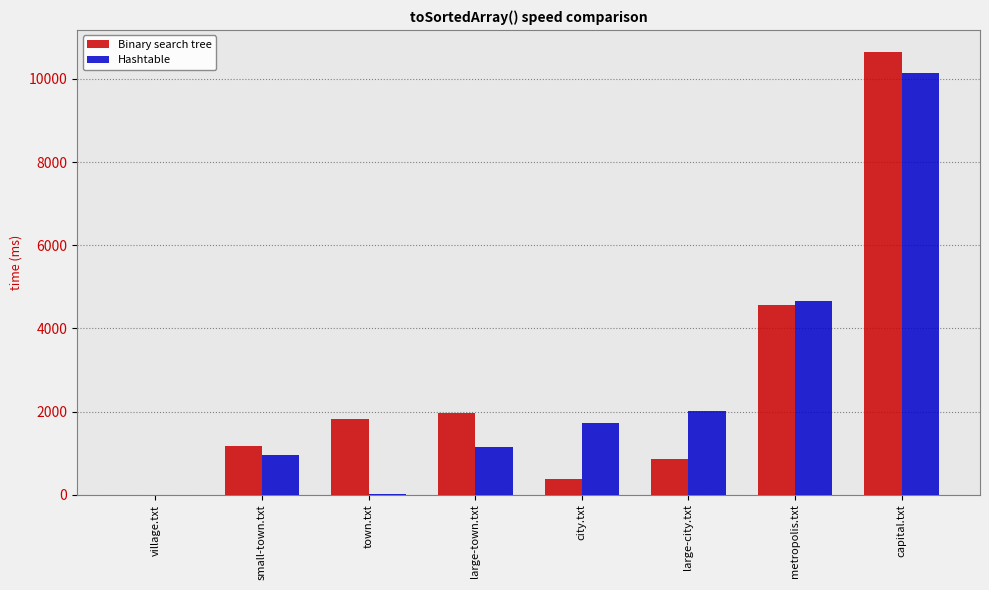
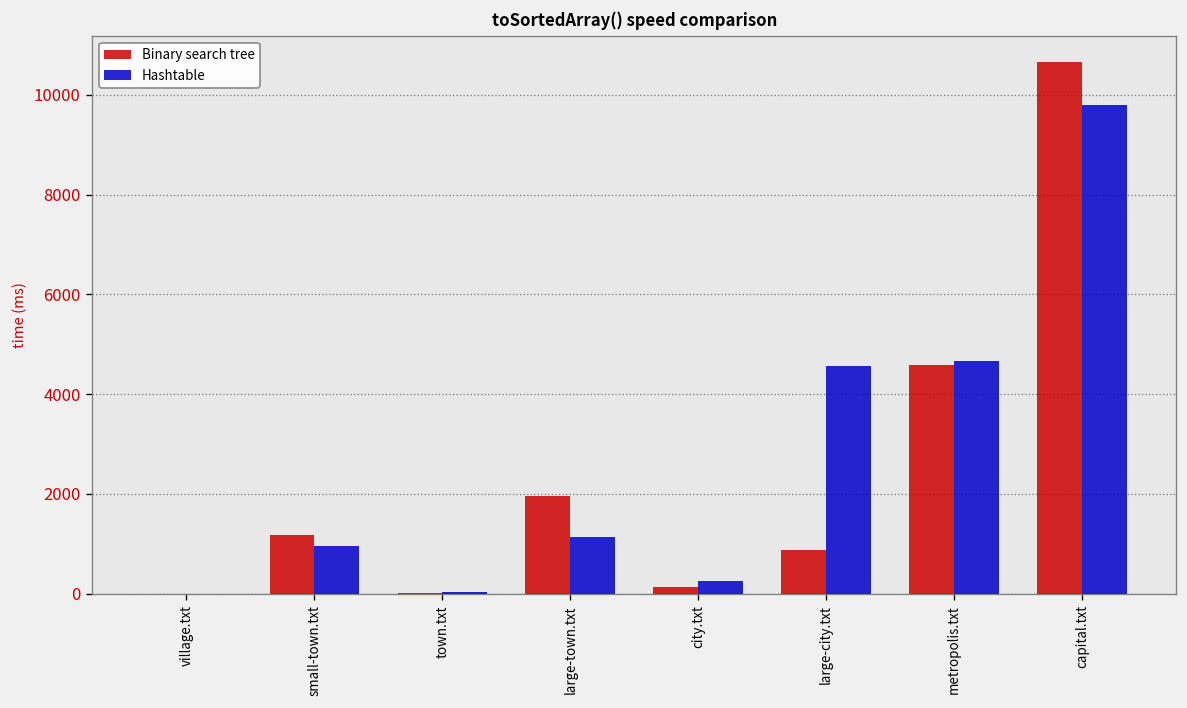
  {
    "Binary search tree": {
      "village.txt": 0,
      "small-town.txt": 1200,
-     "town.txt": 1800,
+     "town.txt": 0,
      "large-town.txt": 2000,
-     "city.txt": 400,
+     "city.txt": 100,
      "large-city.txt": 900,
      "metropolis.txt": 4600,
      "capital.txt": 10600
    },
    "Hashtable": {
      "village.txt": 0,
      "small-town.txt": 900,
      "large-town.txt": 1100,
-     "city.txt": 1700,
-     "large-city.txt": 2000,
+     "city.txt": 300,
+     "large-city.txt": 4600,
      "metropolis.txt": 4700,
-     "capital.txt": 10100
+     "capital.txt": 9800
    }
  }
